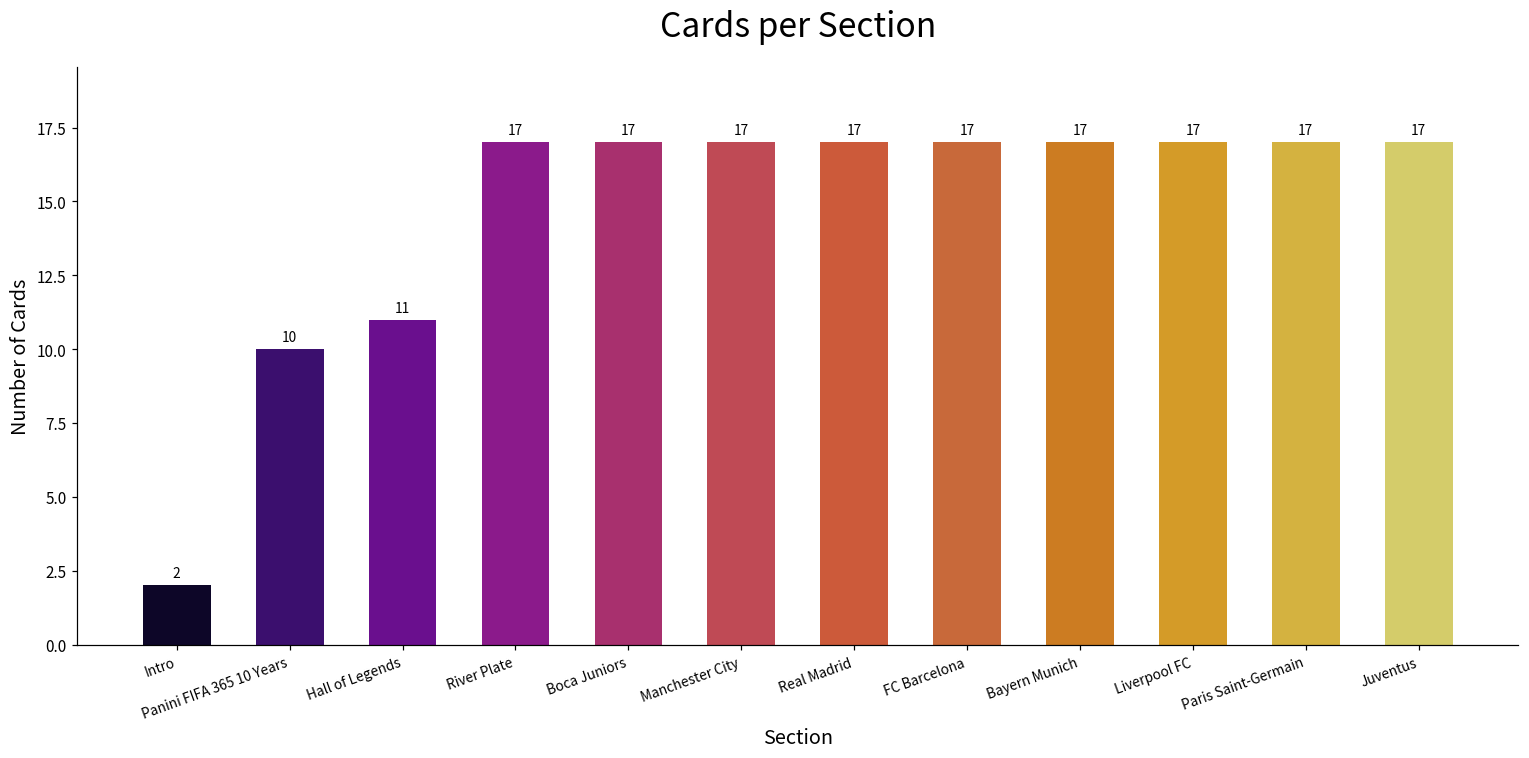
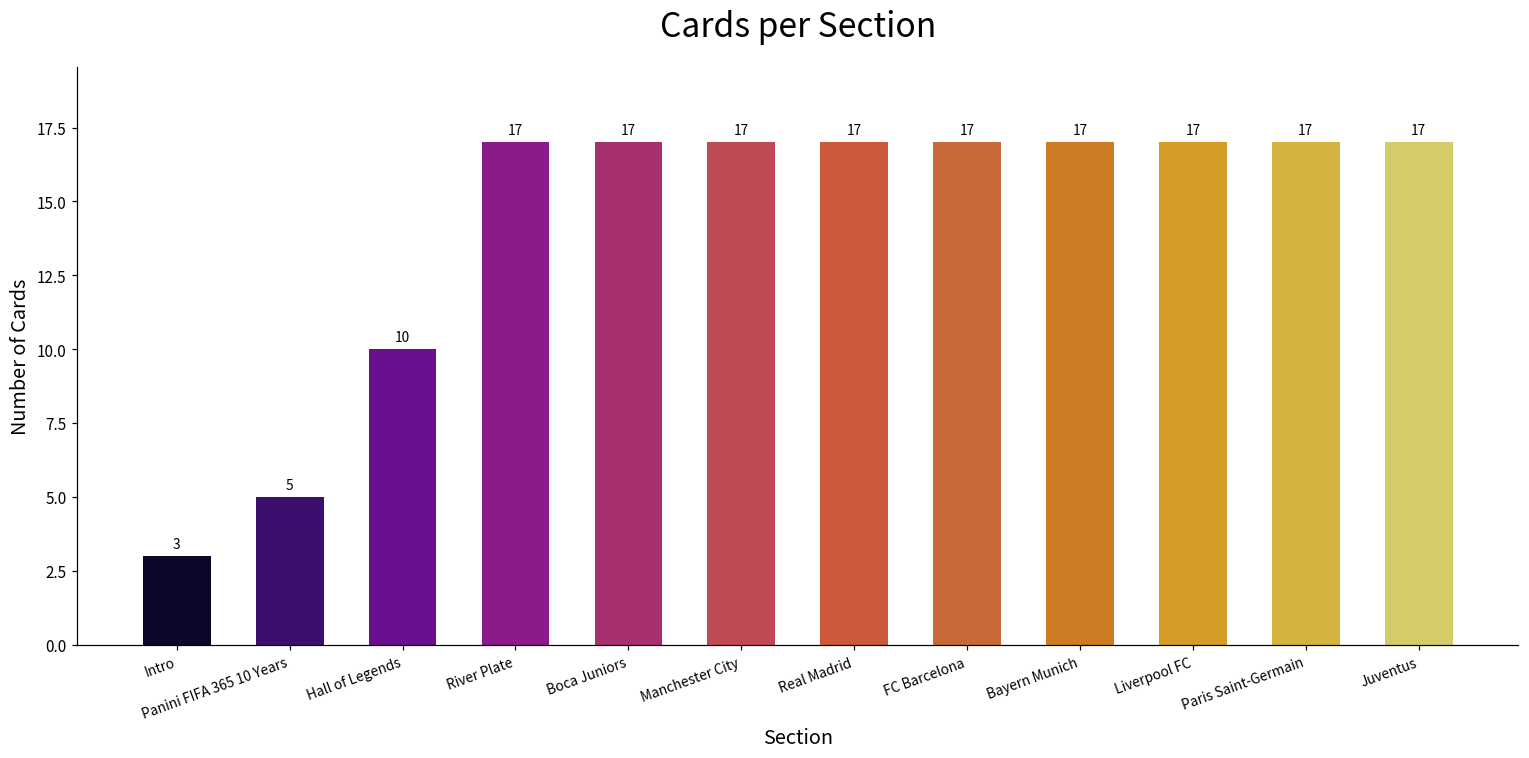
  {
-   "Intro": 2,
-   "Panini FIFA 365 10 Years": 10,
-   "Hall of Legends": 11,
+   "Intro": 3,
+   "Panini FIFA 365 10 Years": 5,
+   "Hall of Legends": 10,
    "River Plate": 17,
    "Boca Juniors": 17,
    "Manchester City": 17,
    "Real Madrid": 17,
    "FC Barcelona": 17,
    "Bayern Munich": 17,
    "Liverpool FC": 17,
    "Paris Saint-Germain": 17,
    "Juventus": 17
  }
